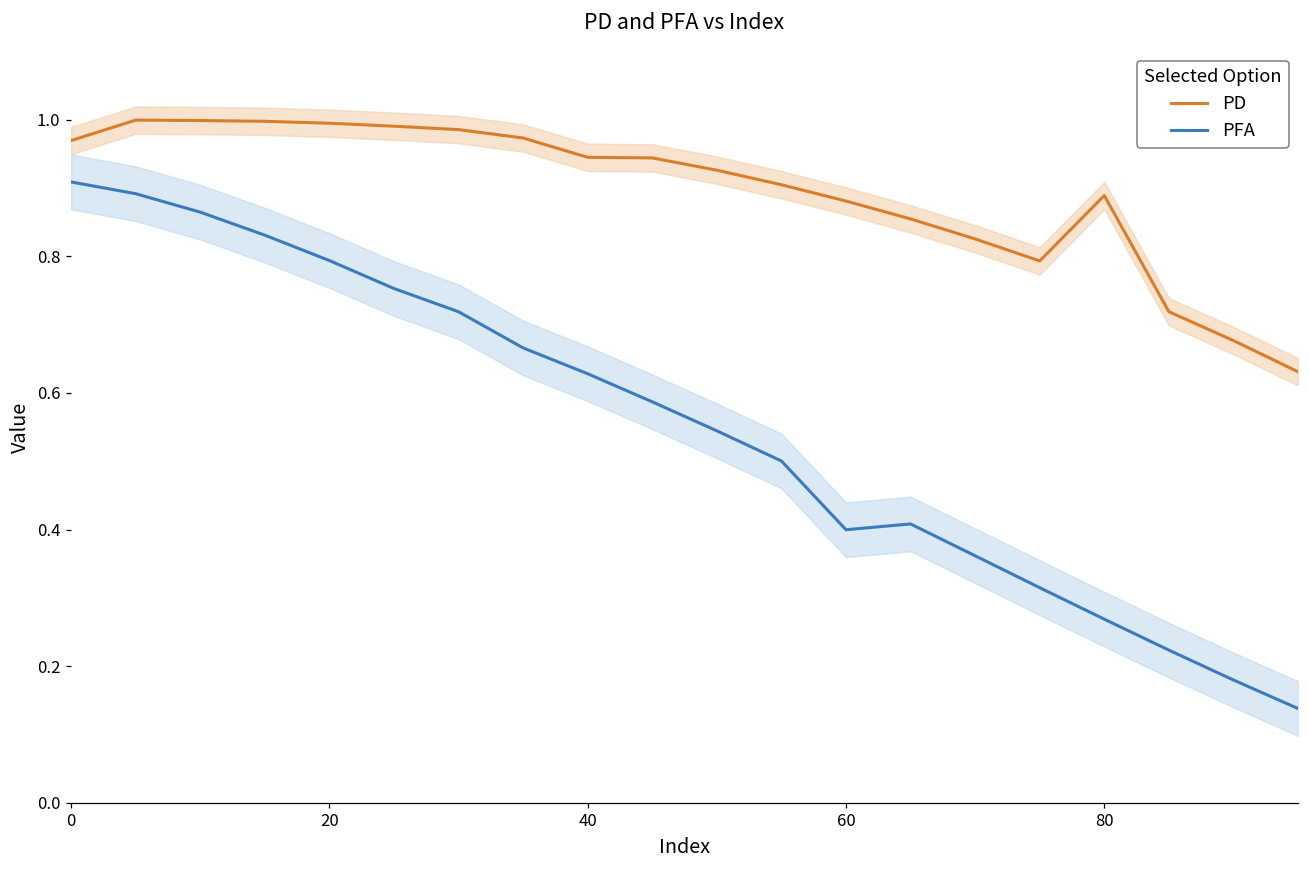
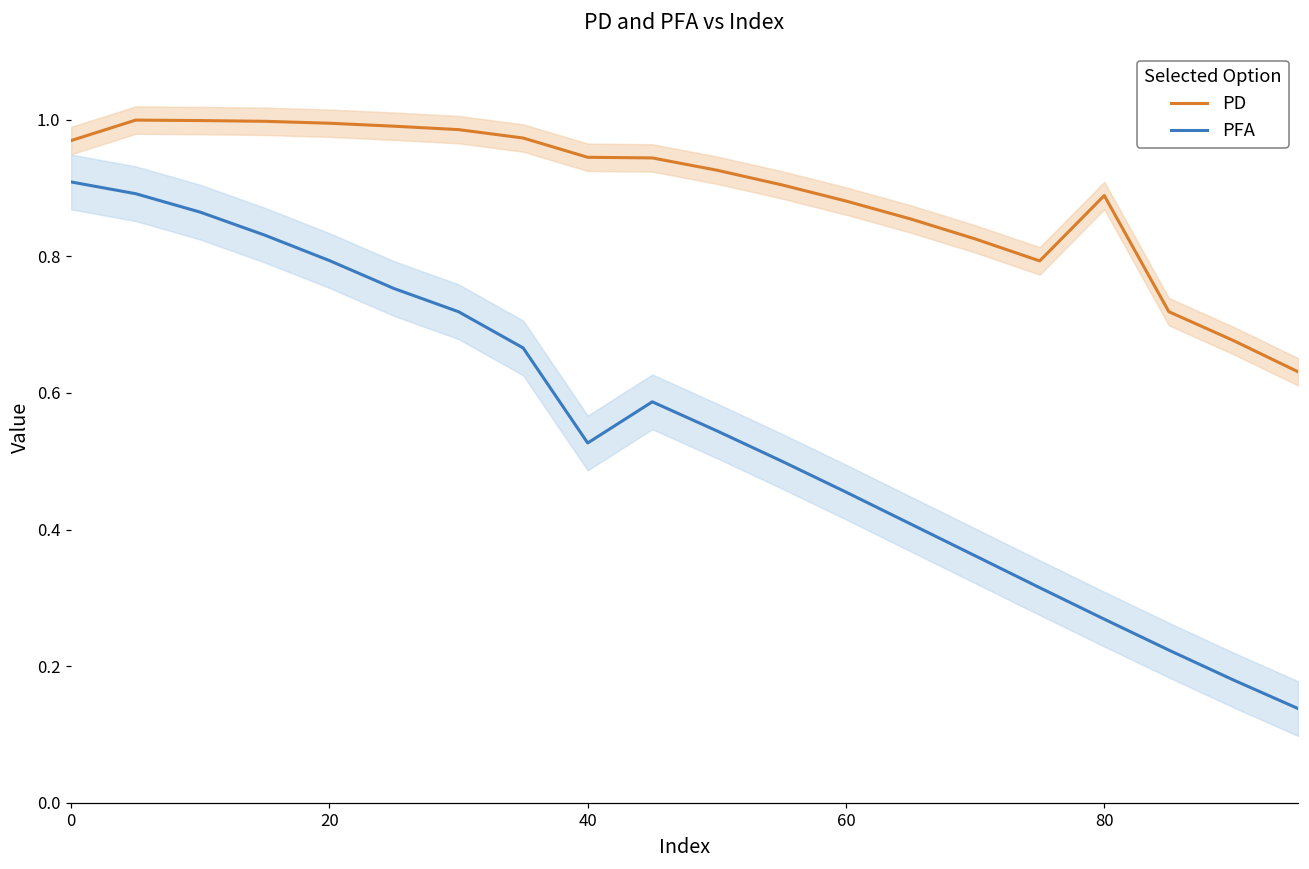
  {
    "PD": {
      "0": 0.97,
      "20": 0.99,
      "40": 0.95,
      "60": 0.88,
      "80": 0.89
    },
    "PFA": {
      "0": 0.91,
      "20": 0.79,
-     "40": 0.63,
-     "60": 0.40,
+     "40": 0.53,
+     "60": 0.45,
      "80": 0.27
    }
  }
